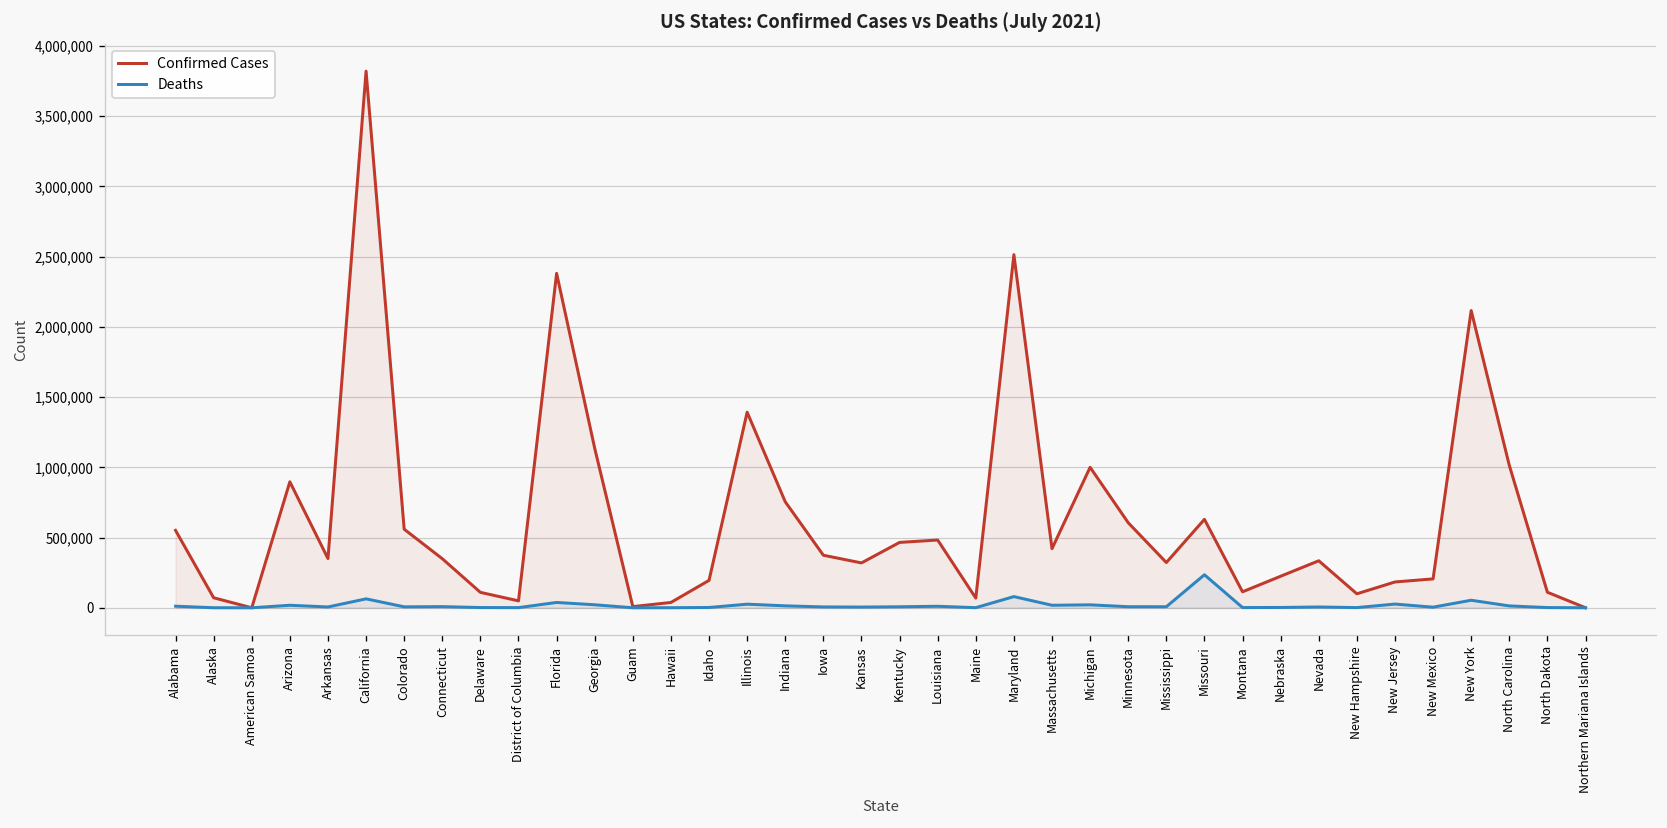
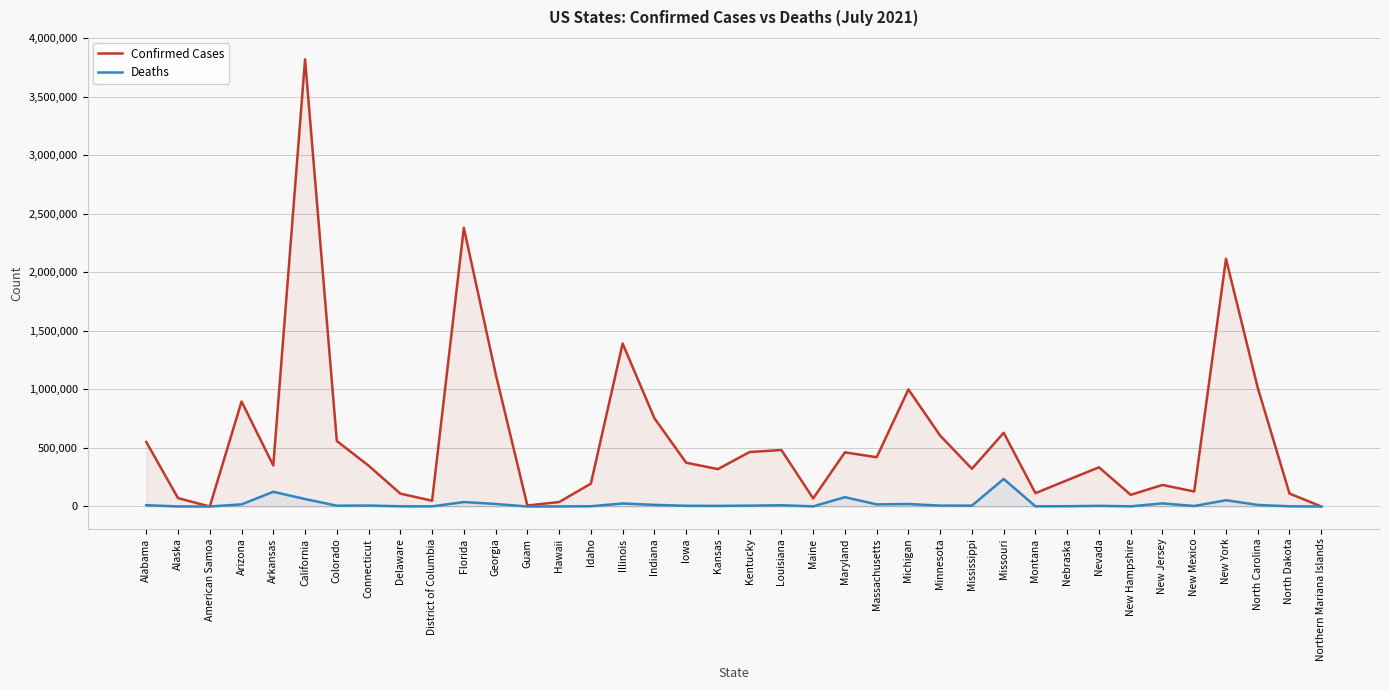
  {
    "Confirmed Cases": {
      "Alabama": "550,000",
      "Alaska": "70,000",
      "Arizona": "900,000",
      "Arkansas": "350,000",
      "California": "3,820,000",
      "Colorado": "560,000",
      "Connecticut": "350,000",
      "Delaware": "110,000",
      "District of Columbia": "50,000",
      "Florida": "2,380,000",
      "Georgia": "1,140,000",
      "Hawaii": "40,000",
      "Idaho": "200,000",
      "Illinois": "1,390,000",
      "Indiana": "750,000",
      "Iowa": "370,000",
      "Kansas": "320,000",
      "Kentucky": "470,000",
      "Louisiana": "480,000",
      "Maine": "70,000",
-     "Maryland": "2,510,000",
+     "Maryland": "460,000",
      "Massachusetts": "420,000",
      "Michigan": "1,000,000",
      "Minnesota": "610,000",
      "Mississippi": "320,000",
      "Missouri": "630,000",
      "Montana": "110,000",
      "Nebraska": "220,000",
      "Nevada": "330,000",
      "New Hampshire": "100,000",
      "New Jersey": "180,000",
-     "New Mexico": "210,000",
+     "New Mexico": "130,000",
      "New York": "2,120,000",
      "North Carolina": "1,010,000",
      "North Dakota": "110,000"
    },
    "Deaths": {
      "Alabama": "10,000",
      "Alaska": "0",
      "Arizona": "20,000",
-     "Arkansas": "10,000",
+     "Arkansas": "130,000",
      "California": "60,000",
      "Colorado": "10,000",
      "Connecticut": "10,000",
      "Delaware": "0",
      "District of Columbia": "0",
      "Florida": "40,000",
      "Georgia": "20,000",
      "Hawaii": "0",
      "Idaho": "0",
      "Illinois": "30,000",
      "Indiana": "10,000",
      "Iowa": "10,000",
      "Kansas": "10,000",
      "Kentucky": "10,000",
      "Louisiana": "10,000",
      "Maine": "0",
      "Maryland": "80,000",
      "Massachusetts": "20,000",
      "Michigan": "20,000",
      "Minnesota": "10,000",
      "Mississippi": "10,000",
      "Missouri": "240,000",
      "Montana": "0",
      "Nebraska": "0",
      "Nevada": "10,000",
      "New Hampshire": "0",
      "New Jersey": "30,000",
      "New Mexico": "0",
      "New York": "50,000",
      "North Carolina": "10,000",
      "North Dakota": "0"
    }
  }
